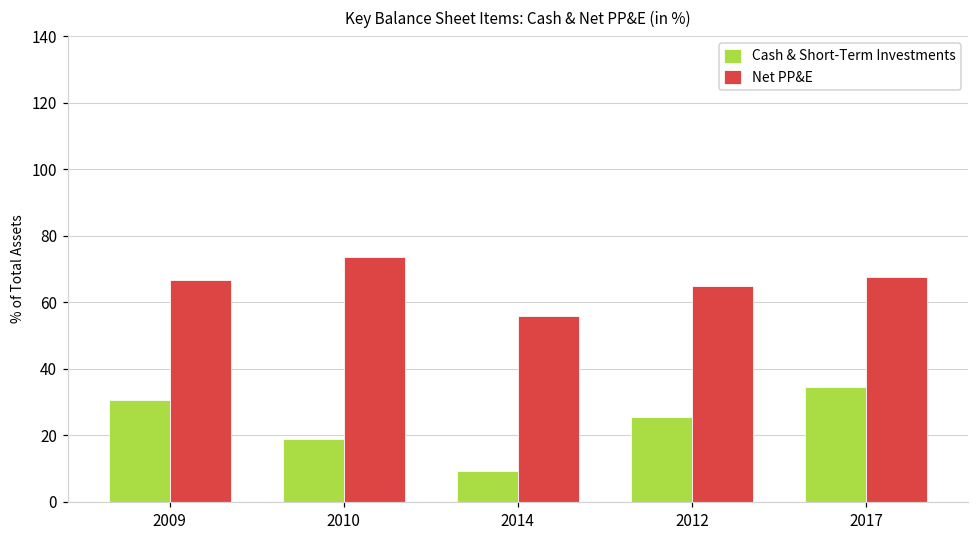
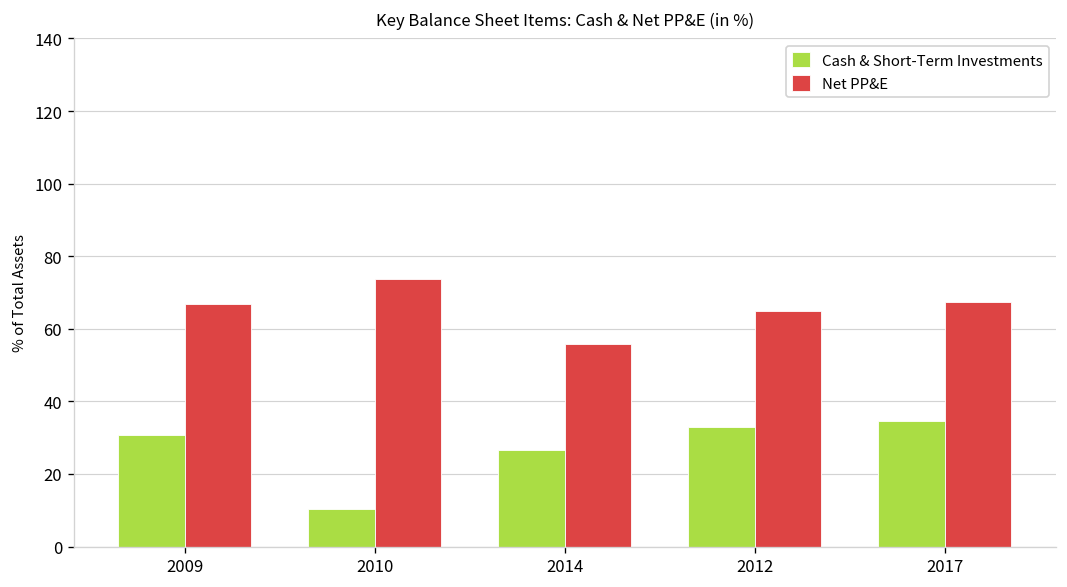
  {
    "Cash & Short-Term Investments": {
      "2009": 31,
-     "2010": 19,
-     "2014": 9,
-     "2012": 26,
+     "2010": 10,
+     "2014": 27,
+     "2012": 33,
      "2017": 35
    },
    "Net PP&E": {
      "2009": 67,
      "2010": 74,
      "2014": 56,
      "2012": 65,
      "2017": 67
    }
  }
